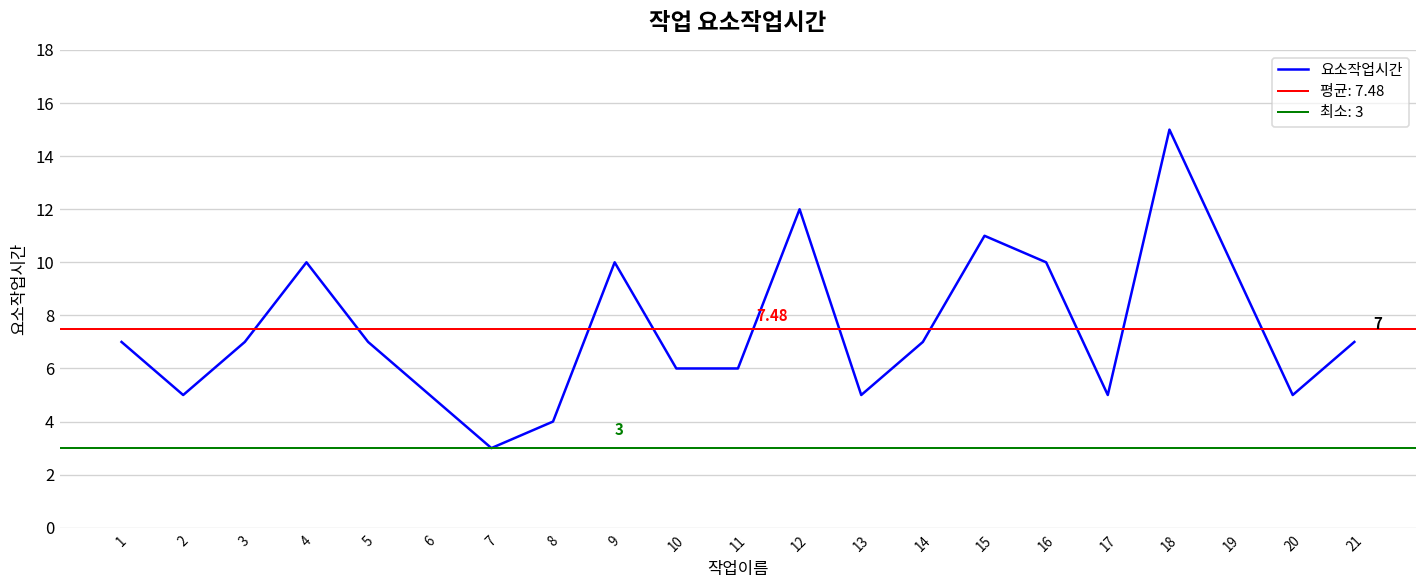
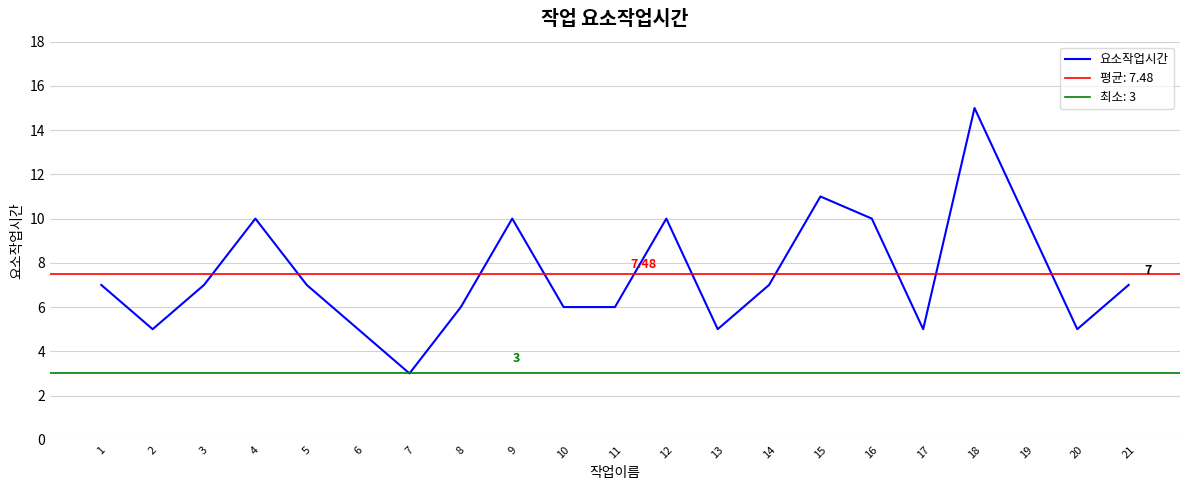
  {
    "1": 7,
    "2": 5,
    "3": 7,
    "4": 10,
    "5": 7,
    "6": 5,
    "7": 3,
-   "8": 4,
+   "8": 6,
    "9": 10,
    "10": 6,
    "11": 6,
-   "12": 12,
+   "12": 10,
    "13": 5,
    "14": 7,
    "15": 11,
    "16": 10,
    "17": 5,
    "18": 15,
    "19": 10,
    "20": 5
  }
